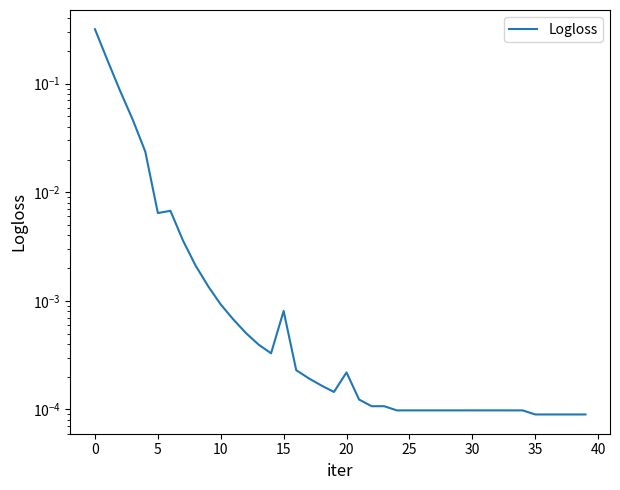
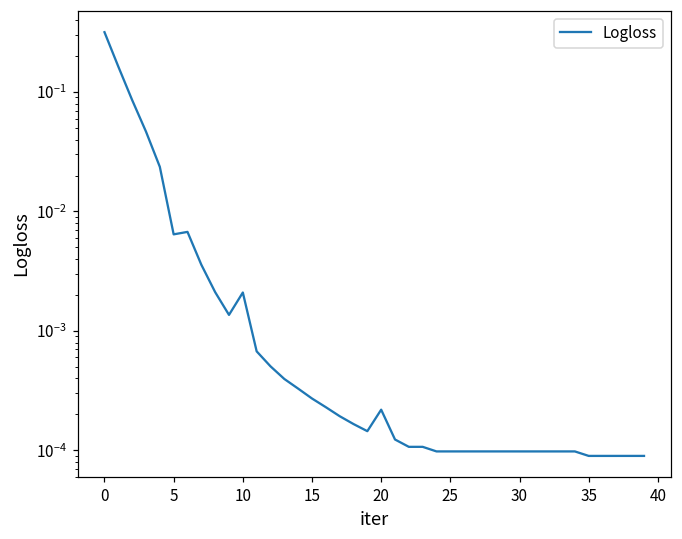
  {
    "0": 0.32,
    "5": 0.006,
-   "10": 0.0009,
-   "15": 0.0008,
+   "10": 0.0021,
+   "15": 0.00027,
    "20": 0.00022,
    "25": 0.00010,
    "30": 0.00010,
    "35": 0.00009
  }
